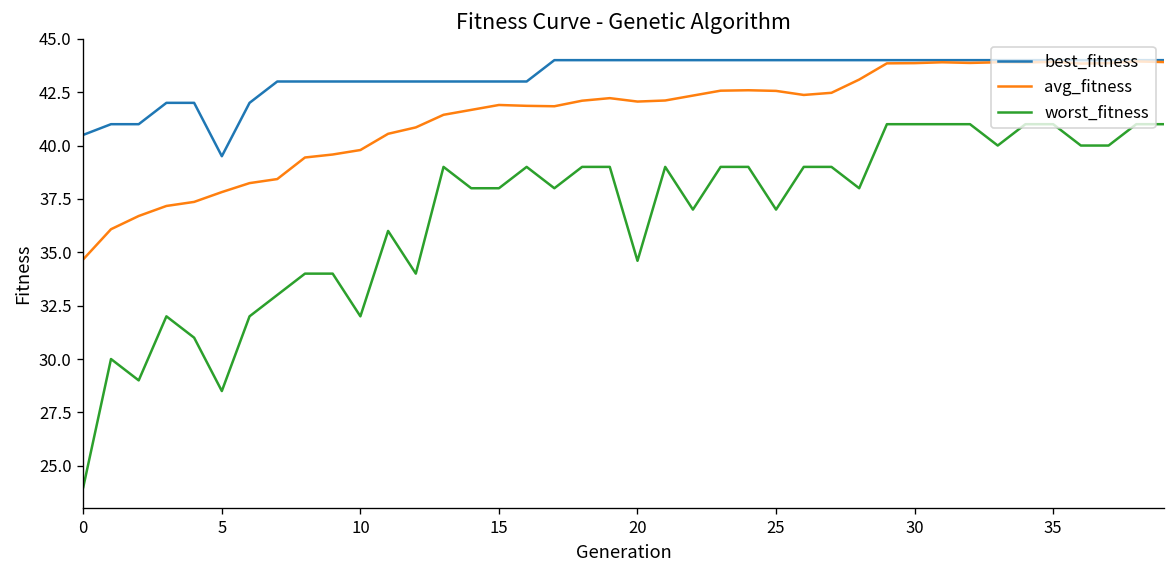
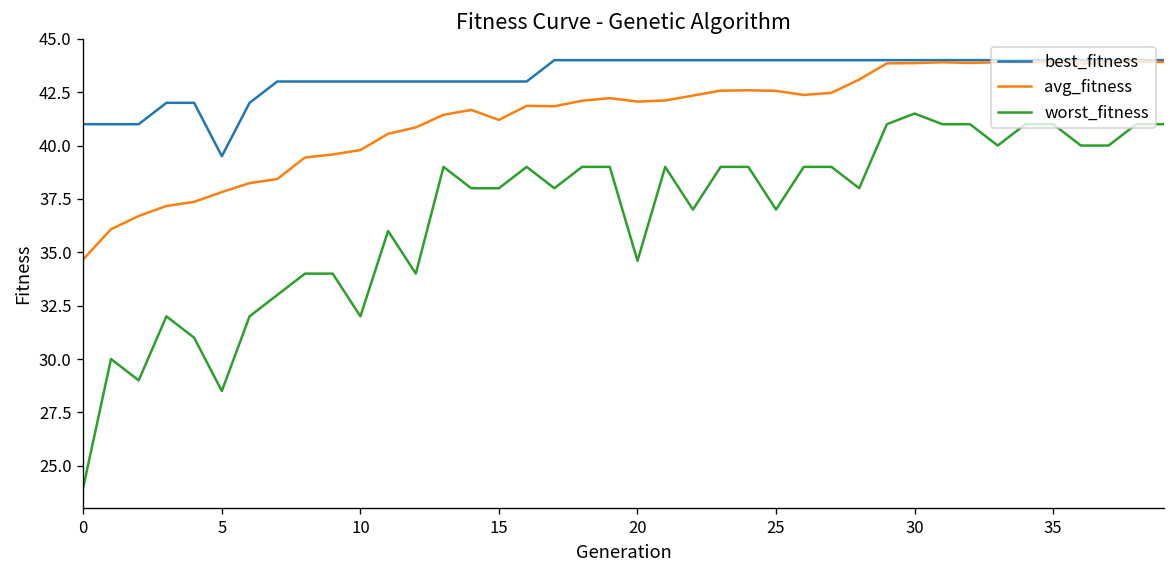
  {
    "best_fitness": {
-     "0": 40.5,
+     "0": 41.0,
      "5": 39.5,
      "10": 43.0,
      "15": 43.0,
      "20": 44.0,
      "25": 44.0
    },
    "avg_fitness": {
      "0": 34.7,
      "5": 37.8,
      "10": 39.8,
-     "15": 41.9,
+     "15": 41.2,
      "20": 42.1,
      "25": 42.6
    },
    "worst_fitness": {
      "0": 24.0,
      "5": 28.5,
      "10": 32.0,
      "15": 38.0,
      "20": 34.6,
      "25": 37.0,
-     "30": 41.0
+     "30": 41.5
    }
  }
